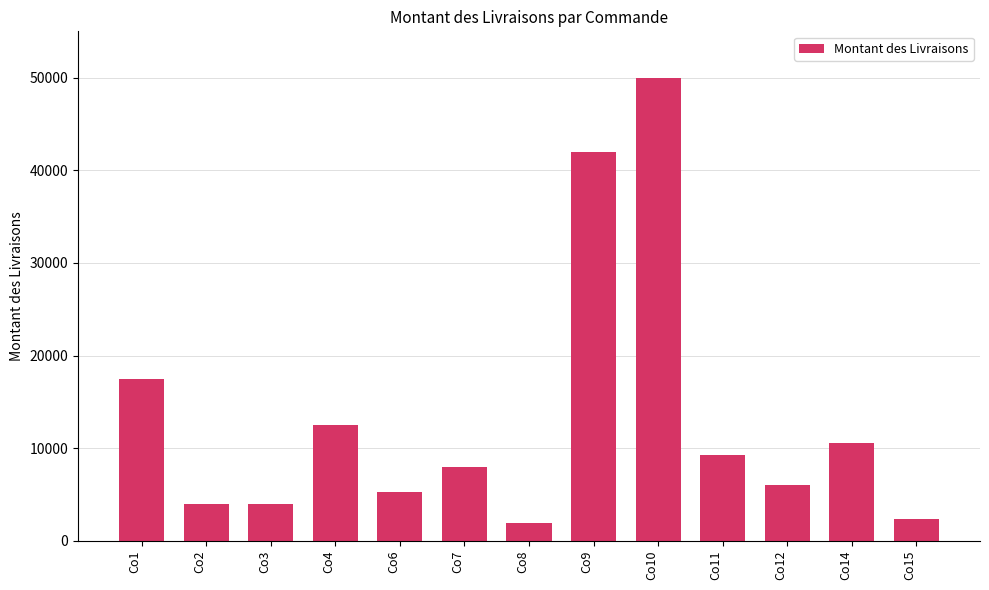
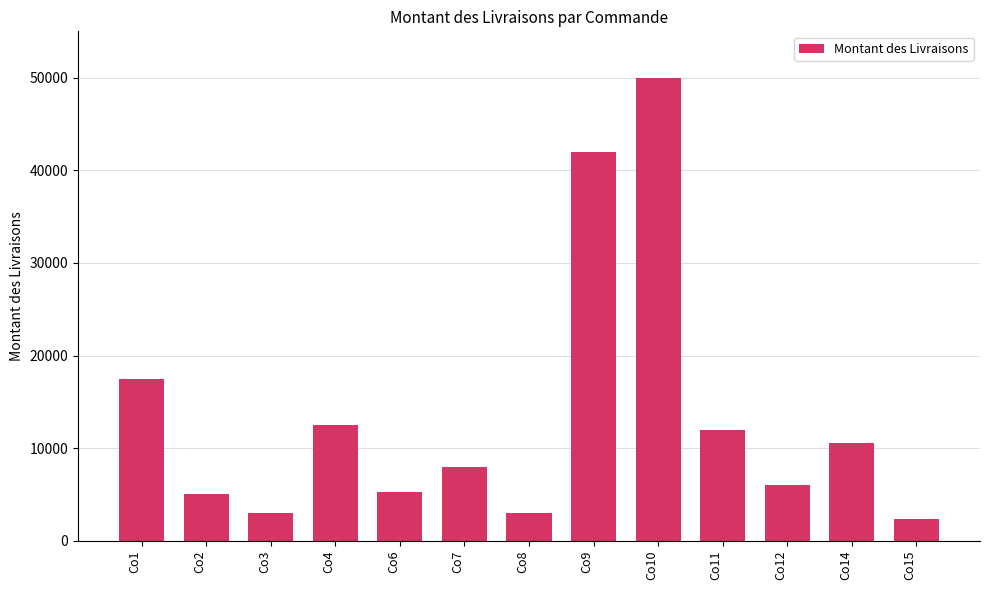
  {
    "Co1": 17000,
-   "Co2": 4000,
-   "Co3": 4000,
+   "Co2": 5000,
+   "Co3": 3000,
    "Co4": 12000,
    "Co6": 5000,
    "Co7": 8000,
-   "Co8": 2000,
+   "Co8": 3000,
    "Co9": 42000,
    "Co10": 50000,
-   "Co11": 9000,
+   "Co11": 12000,
    "Co12": 6000,
    "Co14": 11000,
    "Co15": 2000
  }
